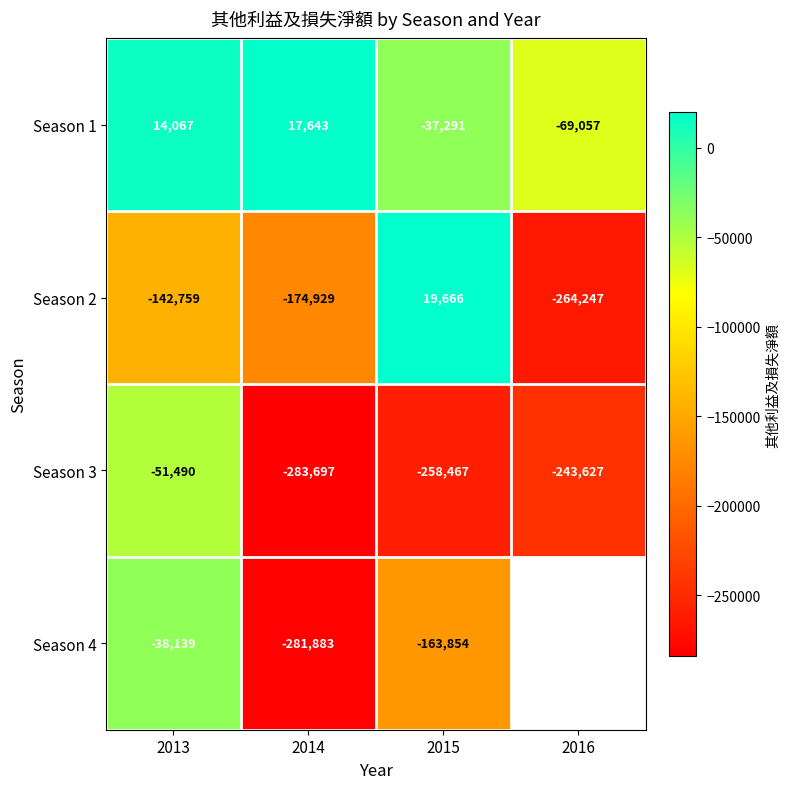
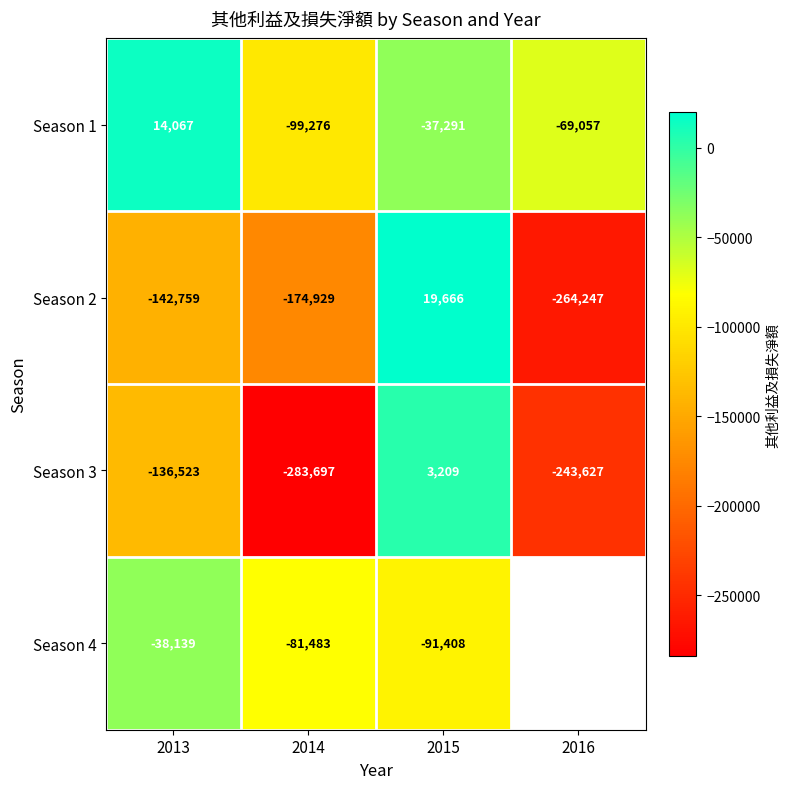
  {
    "Season 1": {
      "2013": "14,067",
-     "2014": "17,643",
+     "2014": "-99,276",
      "2015": "-37,291",
      "2016": "-69,057"
    },
    "Season 2": {
      "2013": "-142,759",
      "2014": "-174,929",
      "2015": "19,666",
      "2016": "-264,247"
    },
    "Season 3": {
-     "2013": "-51,490",
+     "2013": "-136,523",
      "2014": "-283,697",
-     "2015": "-258,467",
+     "2015": "3,209",
      "2016": "-243,627"
    },
    "Season 4": {
      "2013": "-38,139",
-     "2014": "-281,883",
-     "2015": "-163,854"
+     "2014": "-81,483",
+     "2015": "-91,408"
    }
  }
